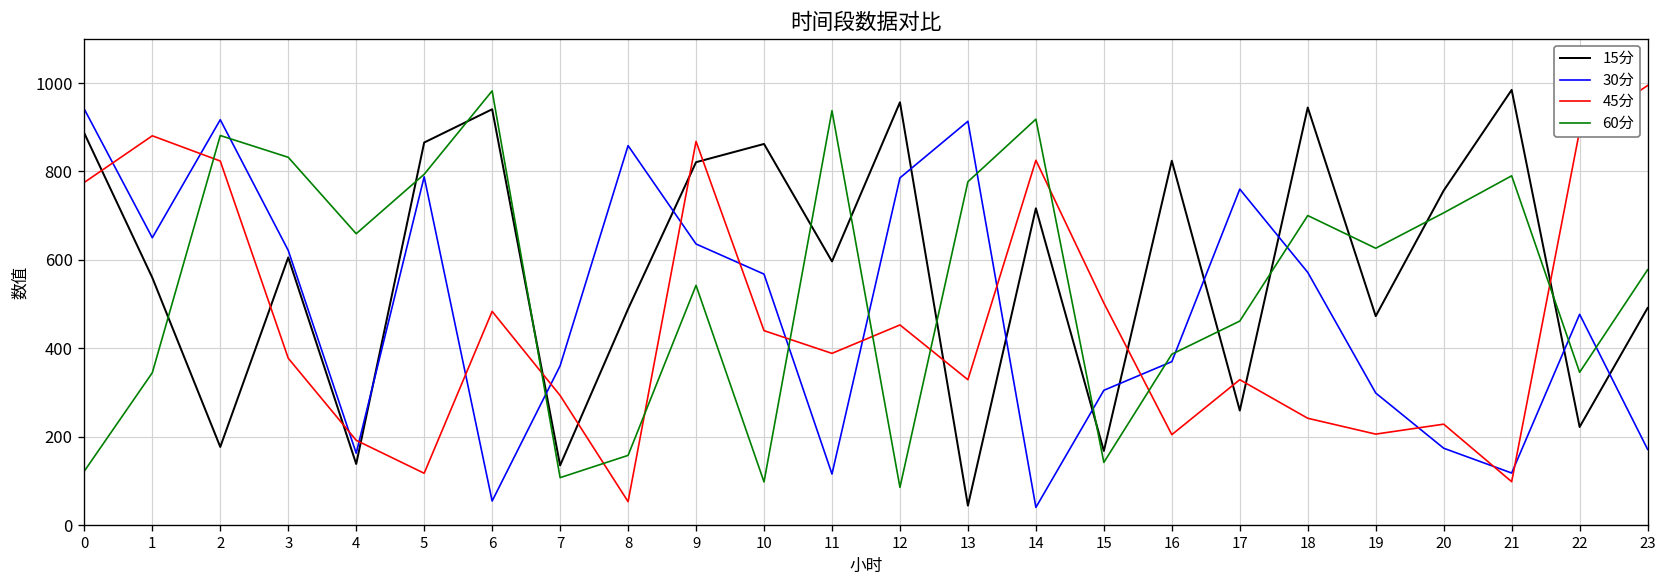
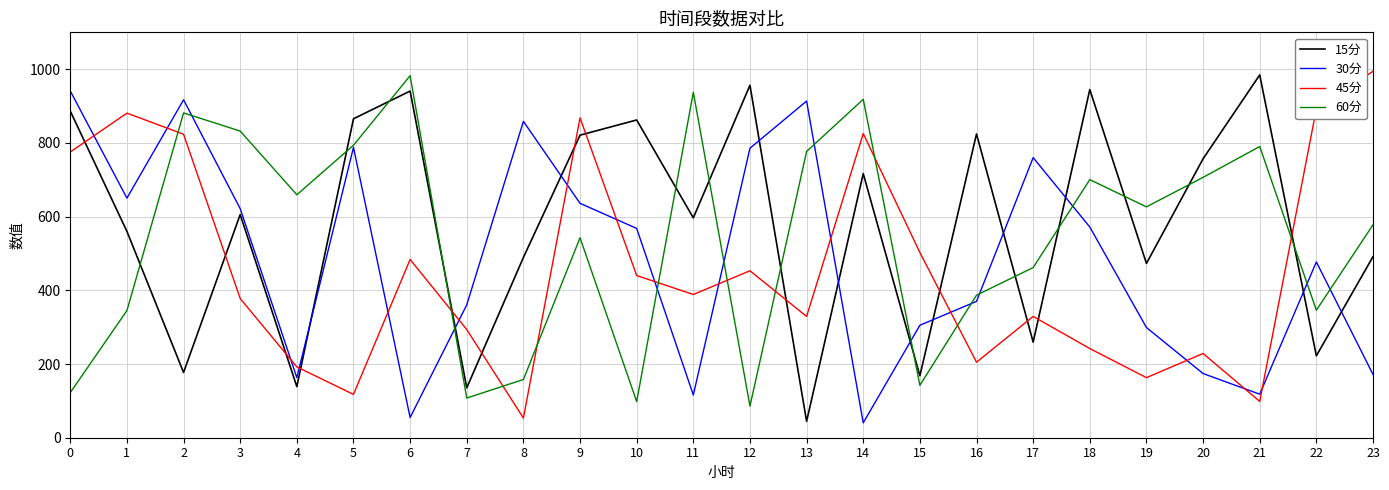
  {
    "15分": {
      "0": 890,
      "1": 560,
      "2": 180,
      "3": 610,
      "4": 140,
      "5": 870,
      "6": 940,
      "7": 140,
      "8": 490,
      "9": 820,
      "10": 860,
      "11": 600,
      "12": 960,
      "13": 40,
      "14": 720,
      "15": 170,
      "16": 820,
      "17": 260,
      "18": 940,
      "19": 470,
      "20": 760,
      "21": 980,
      "22": 220,
      "23": 490
    },
    "30分": {
      "0": 940,
      "1": 650,
      "2": 920,
      "3": 620,
      "4": 160,
      "6": 50,
      "7": 360,
      "8": 860,
      "9": 640,
      "10": 570,
      "11": 120,
      "12": 790,
      "13": 910,
      "14": 40,
      "15": 310,
      "16": 370,
      "17": 760,
      "18": 570,
      "19": 300,
      "20": 170,
      "21": 120,
      "22": 480,
      "23": 170
    },
    "45分": {
      "0": 780,
      "1": 880,
      "2": 820,
      "3": 380,
      "4": 190,
      "5": 120,
      "6": 480,
      "7": 290,
      "8": 50,
      "9": 870,
      "10": 440,
      "11": 390,
      "12": 450,
      "13": 330,
      "14": 830,
      "15": 500,
      "16": 200,
      "17": 330,
      "18": 240,
-     "19": 210,
+     "19": 160,
      "20": 230,
      "21": 100,
      "23": 990
    },
    "60分": {
      "0": 120,
      "1": 340,
      "2": 880,
      "3": 830,
      "4": 660,
      "6": 980,
      "7": 110,
      "8": 160,
      "9": 540,
      "10": 100,
      "11": 940,
      "12": 90,
      "13": 780,
      "14": 920,
      "15": 140,
      "16": 390,
      "17": 460,
      "18": 700,
      "19": 630,
      "20": 710,
      "21": 790,
      "22": 350,
      "23": 580
    }
  }
